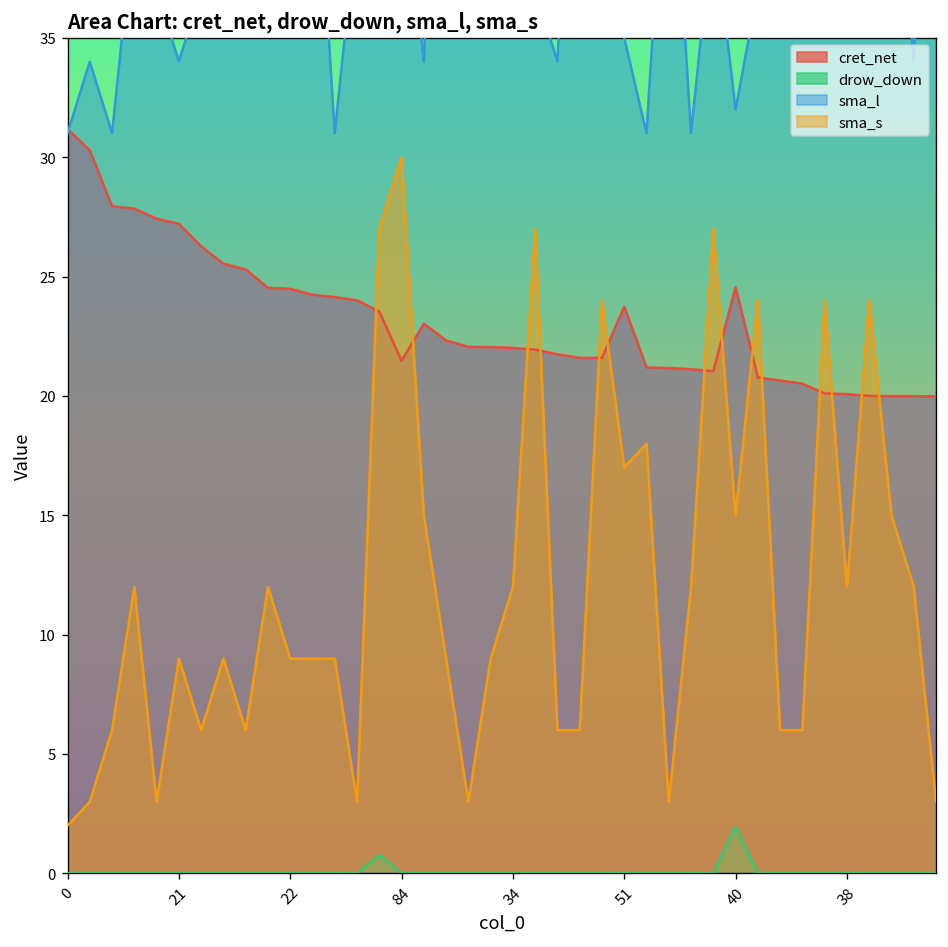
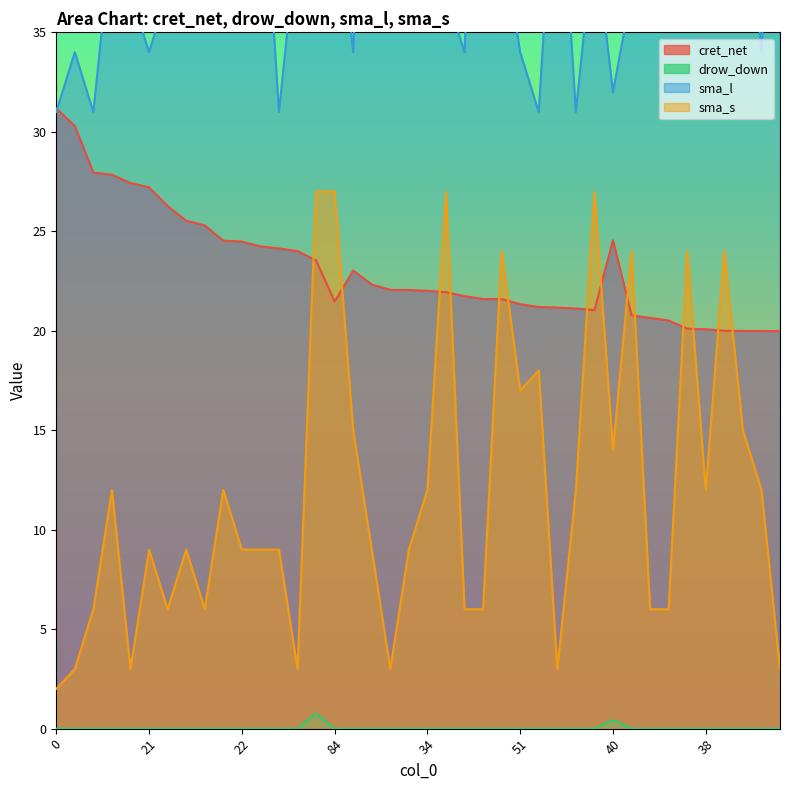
  {
    "cret_net": {
      "0": 31.2,
      "84": 21.5,
-     "51": 23.7,
+     "51": 21.3,
      "40": 24.5
    },
    "drow_down": {
      "0": 0.0,
      "84": 0.0,
      "51": 0.0,
-     "40": 1.9
+     "40": 0.4
    },
    "sma_l": {
      "0": 31,
-     "51": 35,
+     "51": 34,
      "40": 32
    },
    "sma_s": {
      "0": 2,
-     "84": 30,
+     "84": 27,
      "51": 17,
-     "40": 15
+     "40": 14
    }
  }
